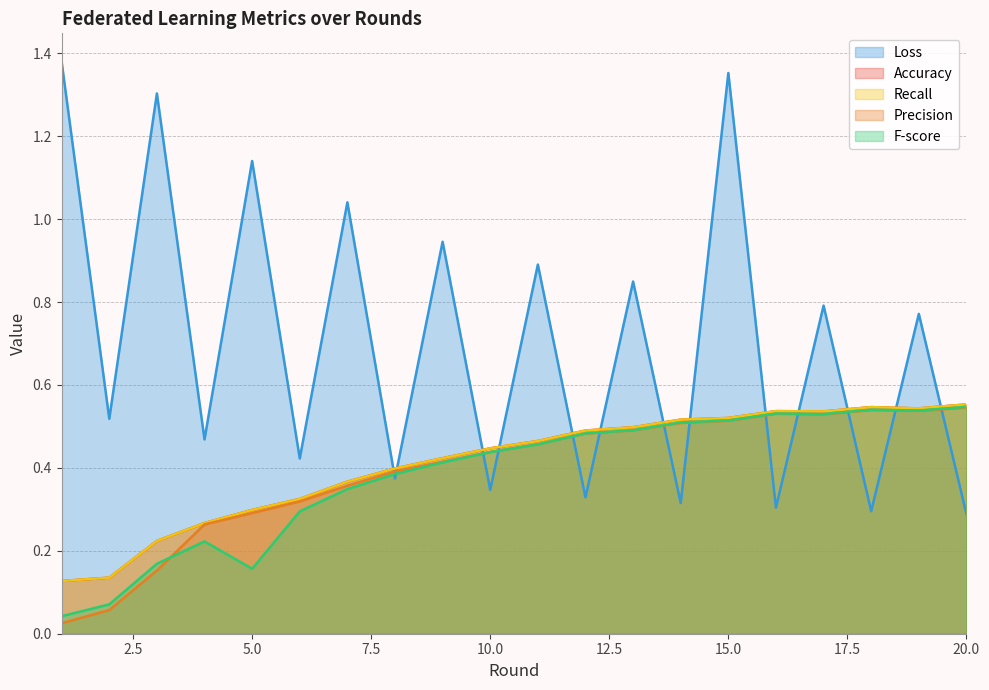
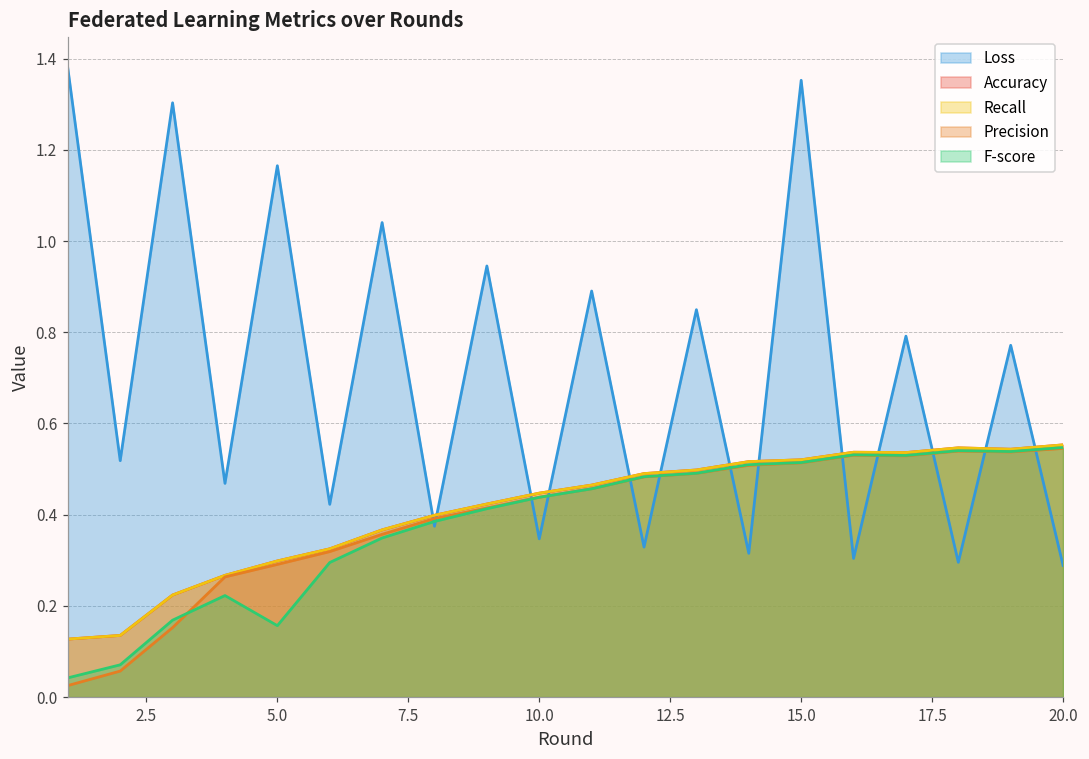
  {
    "Loss": {
-     "5.0": 1.14,
+     "5.0": 1.17,
      "10.0": 0.35,
      "15.0": 1.35,
      "20.0": 0.29
    },
    "F-score": {
      "5.0": 0.16
    }
  }
